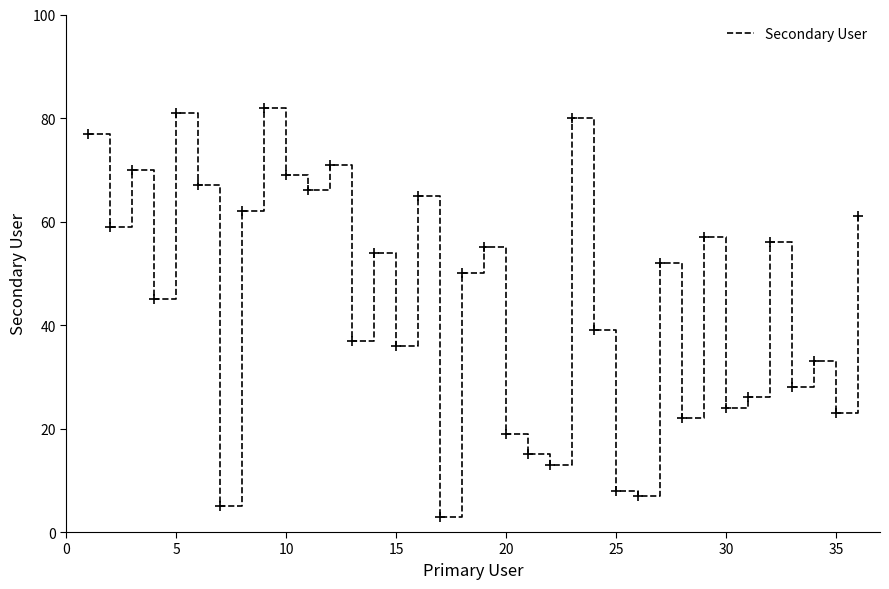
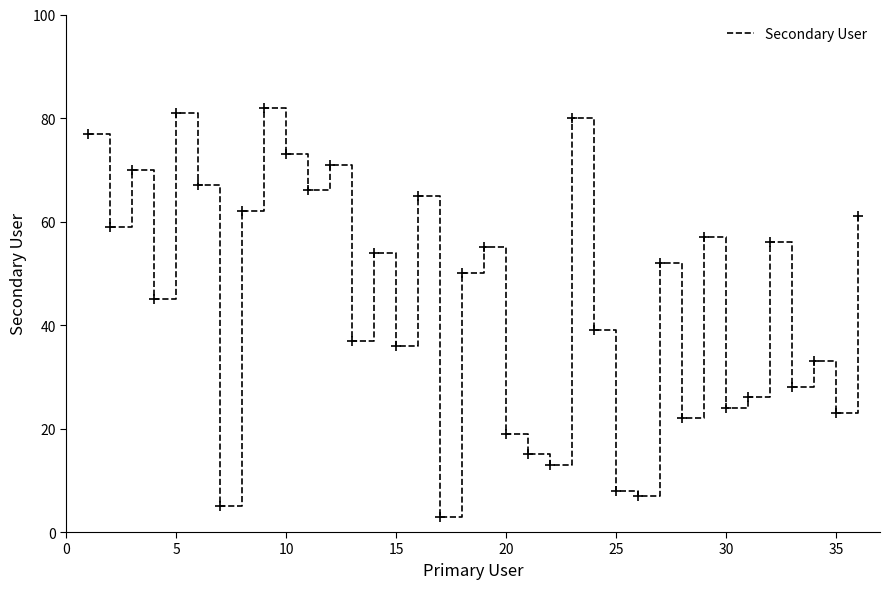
  {
    "5": 81,
-   "10": 69,
+   "10": 73,
    "15": 36,
    "20": 19,
    "25": 8,
    "30": 24,
    "35": 23
  }
